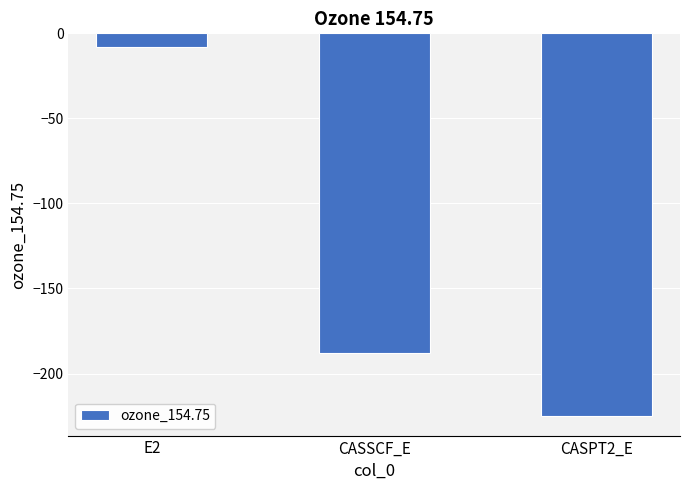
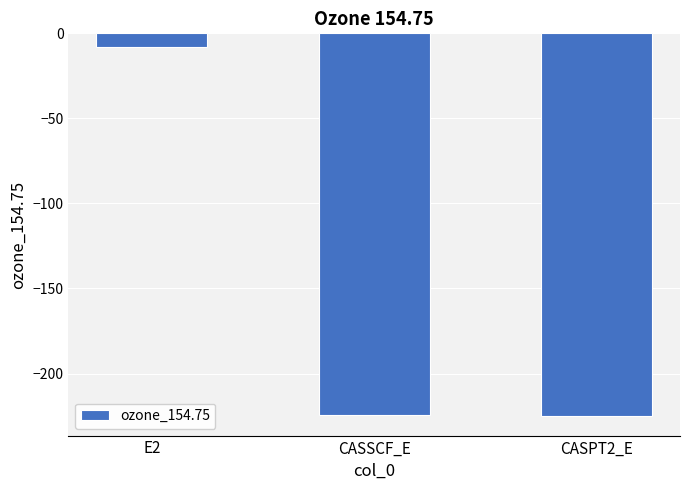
  {
    "E2": -8,
-   "CASSCF_E": -188,
+   "CASSCF_E": -225,
    "CASPT2_E": -225
  }
